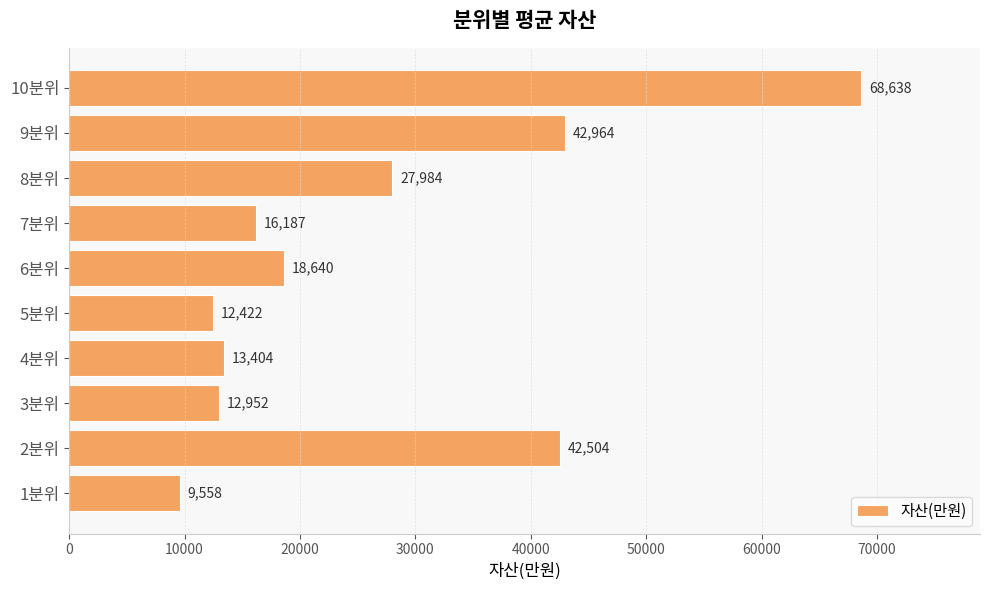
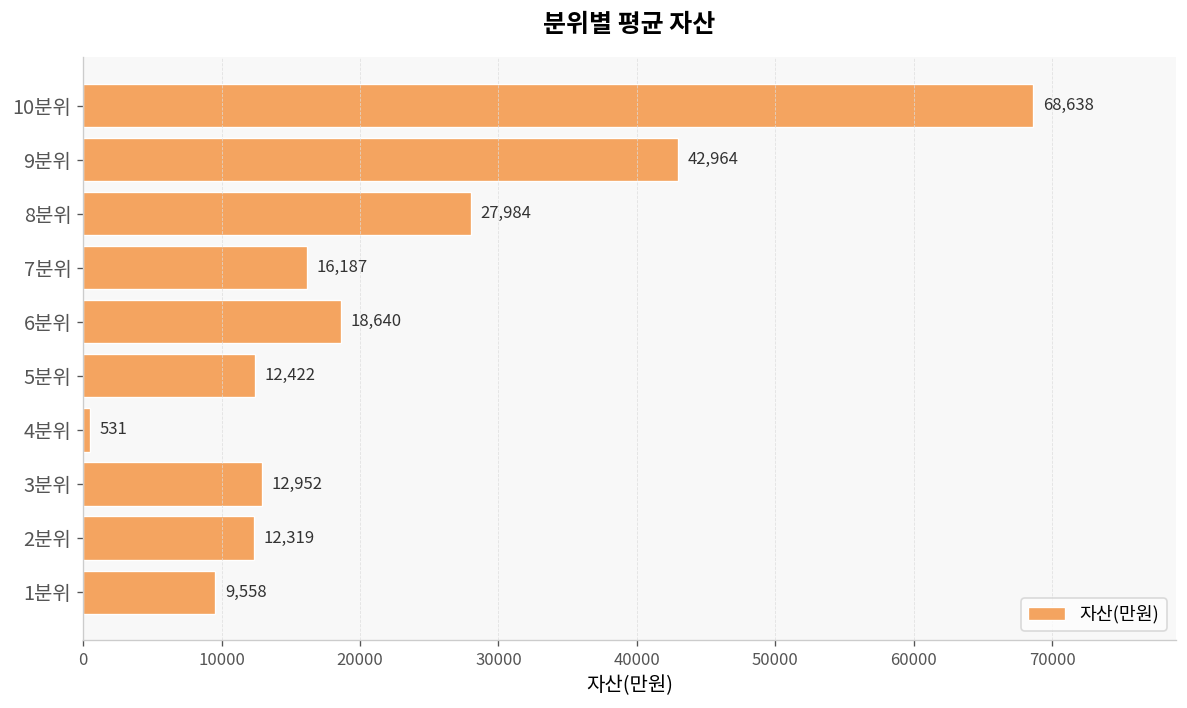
  {
    "10분위": "68,638",
    "9분위": "42,964",
    "8분위": "27,984",
    "7분위": "16,187",
    "6분위": "18,640",
    "5분위": "12,422",
-   "4분위": "13,404",
+   "4분위": "531",
    "3분위": "12,952",
-   "2분위": "42,504",
+   "2분위": "12,319",
    "1분위": "9,558"
  }
